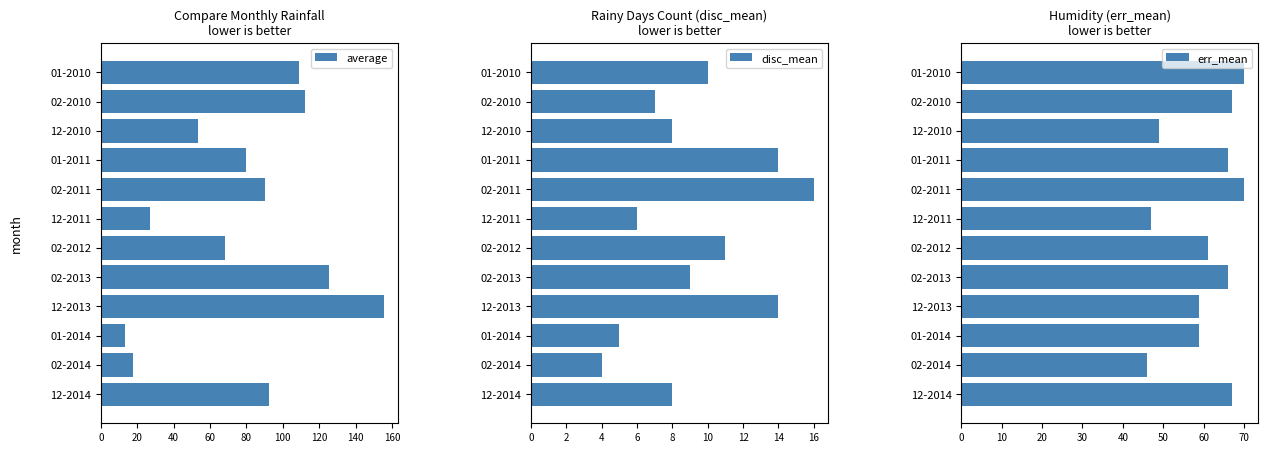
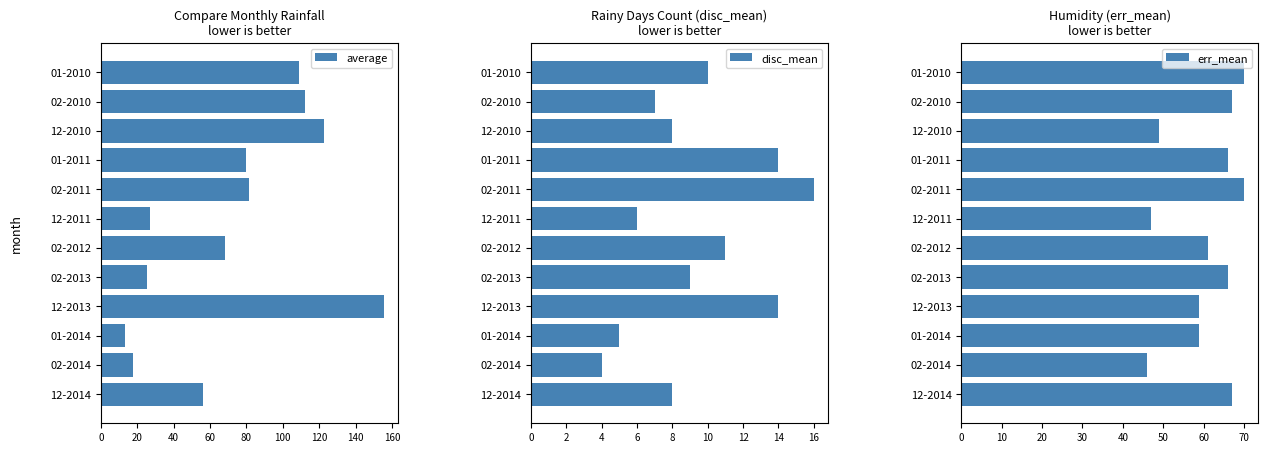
  {
    "Compare Monthly Rainfall lower is better": {
      "01-2010": 109,
      "02-2010": 112,
-     "12-2010": 53,
+     "12-2010": 123,
      "01-2011": 80,
-     "02-2011": 90,
+     "02-2011": 81,
      "12-2011": 27,
      "02-2012": 68,
-     "02-2013": 125,
+     "02-2013": 25,
      "12-2013": 155,
      "01-2014": 13,
      "02-2014": 18,
-     "12-2014": 92
+     "12-2014": 56
    },
    "Rainy Days Count (disc_mean) lower is better": {
      "01-2010": 10.0,
      "02-2010": 7.0,
      "12-2010": 8.0,
      "01-2011": 14.0,
      "02-2011": 16.0,
      "12-2011": 6.0,
      "02-2012": 11.0,
      "02-2013": 9.0,
      "12-2013": 14.0,
      "01-2014": 5.0,
      "02-2014": 4.0,
      "12-2014": 8.0
    },
    "Humidity (err_mean) lower is better": {
      "01-2010": 70,
      "02-2010": 67,
      "12-2010": 49,
      "01-2011": 66,
      "02-2011": 70,
      "12-2011": 47,
      "02-2012": 61,
      "02-2013": 66,
      "12-2013": 59,
      "01-2014": 59,
      "02-2014": 46,
      "12-2014": 67
    }
  }
